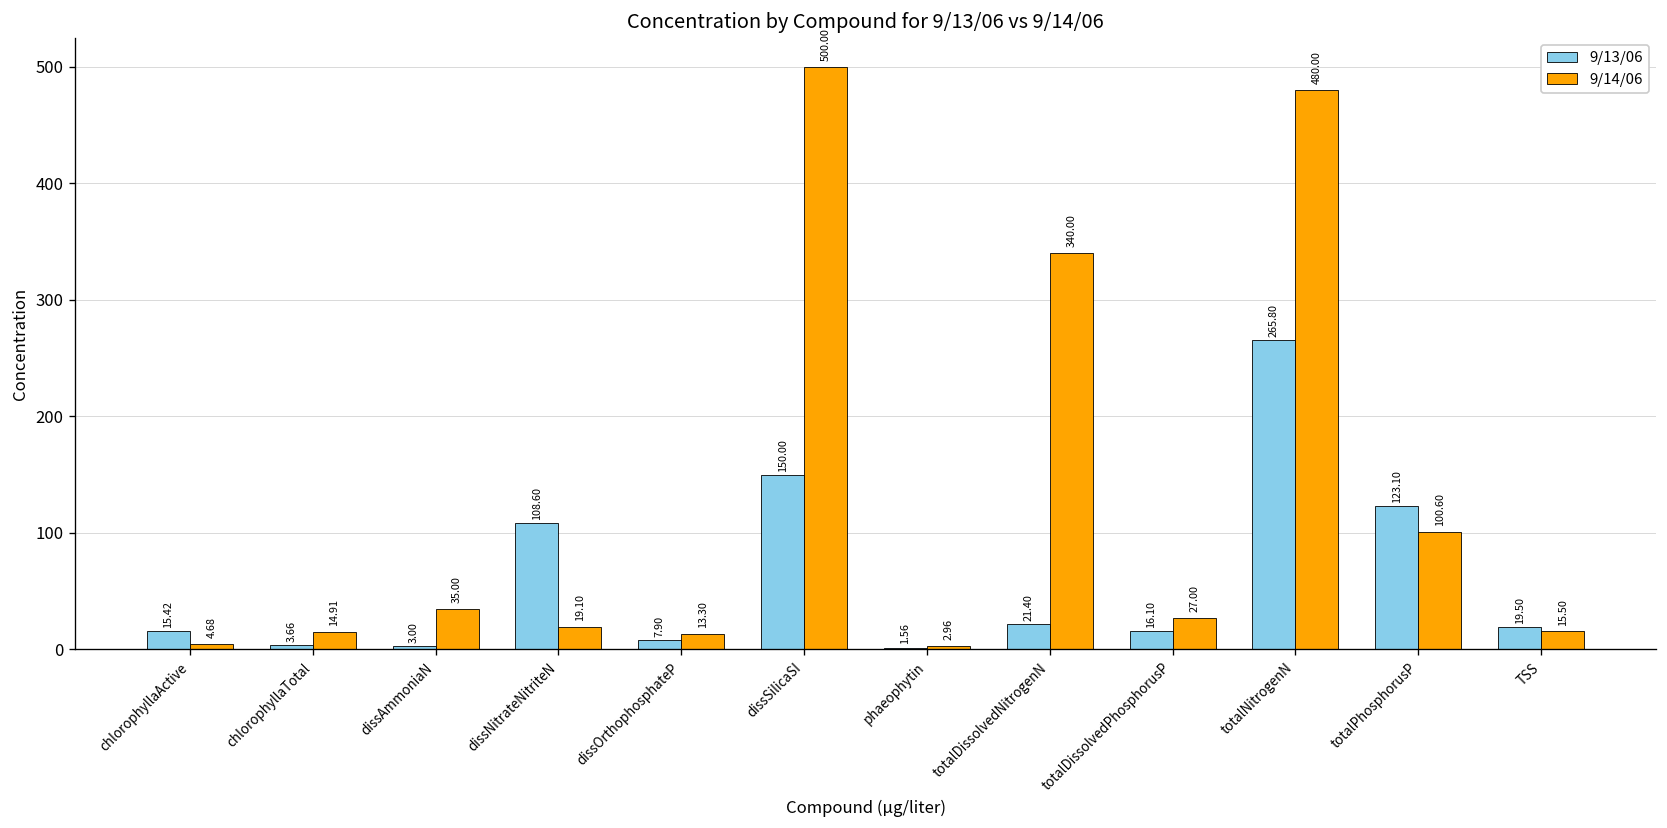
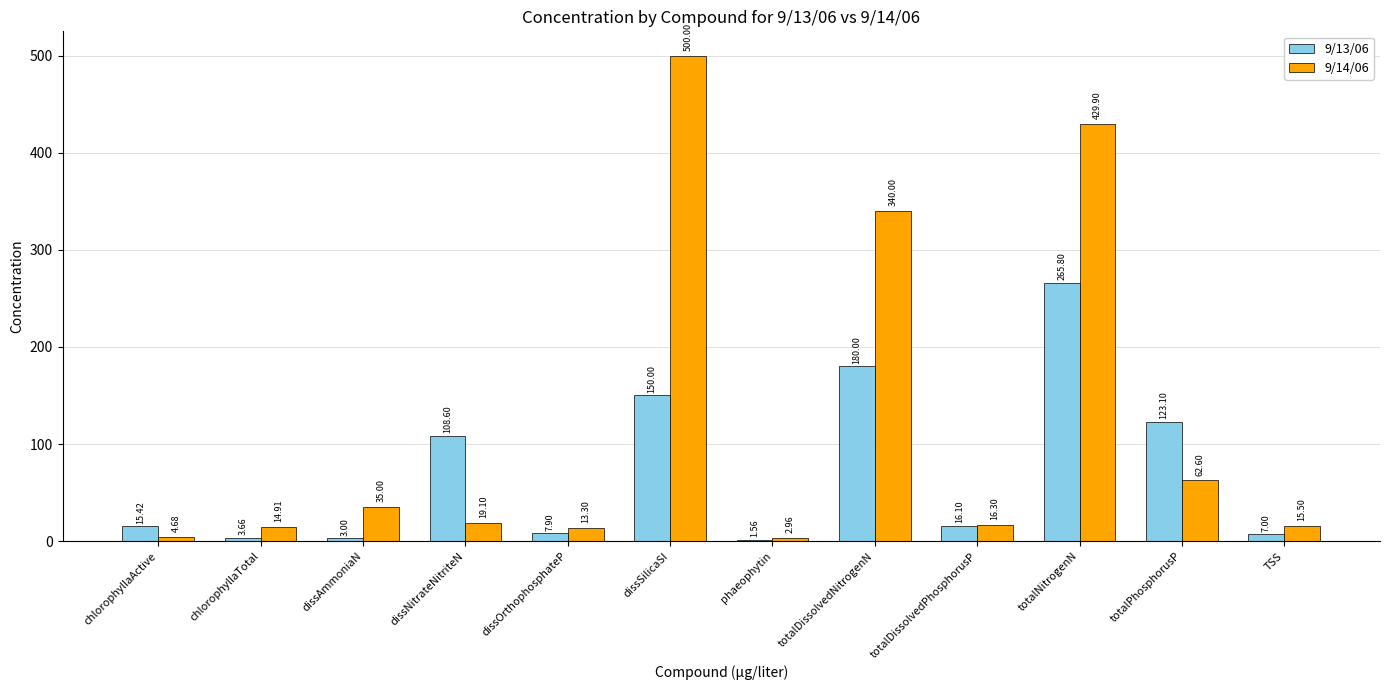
  {
    "9/13/06": {
      "chlorophyllaActive": 15.42,
      "chlorophyllaTotal": 3.66,
      "dissAmmoniaN": 3.00,
      "dissNitrateNitriteN": 108.60,
      "dissOrthophosphateP": 7.90,
      "dissSilicaSI": 150.00,
      "phaeophytin": 1.56,
-     "totalDissolvedNitrogenN": 21.40,
+     "totalDissolvedNitrogenN": 180.00,
      "totalDissolvedPhosphorusP": 16.10,
      "totalNitrogenN": 265.80,
      "totalPhosphorusP": 123.10,
-     "TSS": 19.50
+     "TSS": 7.00
    },
    "9/14/06": {
      "chlorophyllaActive": 4.68,
      "chlorophyllaTotal": 14.91,
      "dissAmmoniaN": 35.00,
      "dissNitrateNitriteN": 19.10,
      "dissOrthophosphateP": 13.30,
      "dissSilicaSI": 500.00,
      "phaeophytin": 2.96,
      "totalDissolvedNitrogenN": 340.00,
-     "totalDissolvedPhosphorusP": 27.00,
-     "totalNitrogenN": 480.00,
-     "totalPhosphorusP": 100.60,
+     "totalDissolvedPhosphorusP": 16.30,
+     "totalNitrogenN": 429.90,
+     "totalPhosphorusP": 62.60,
      "TSS": 15.50
    }
  }
